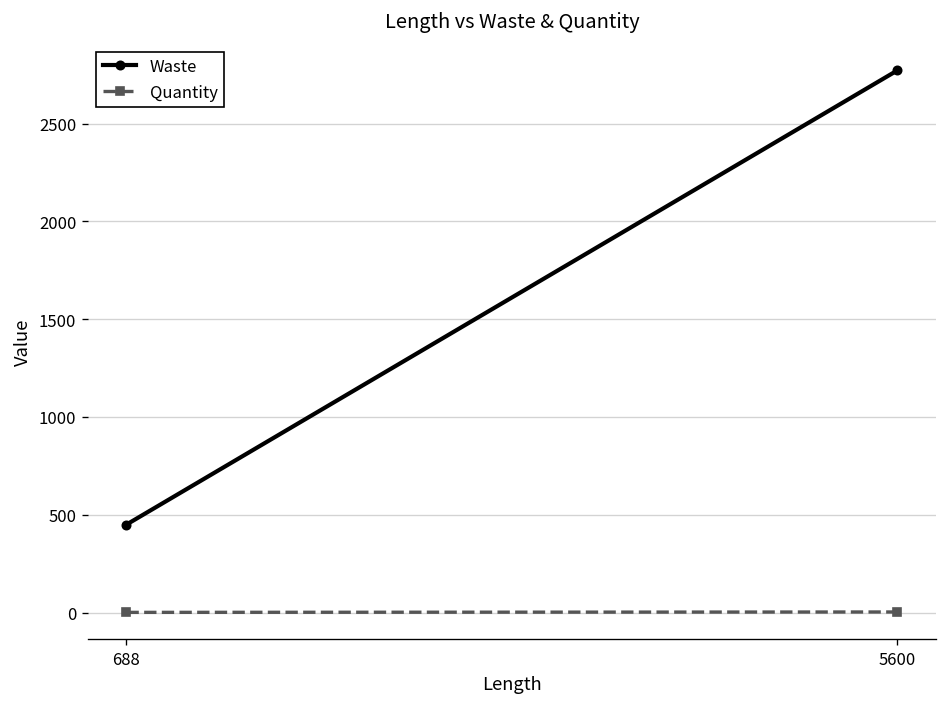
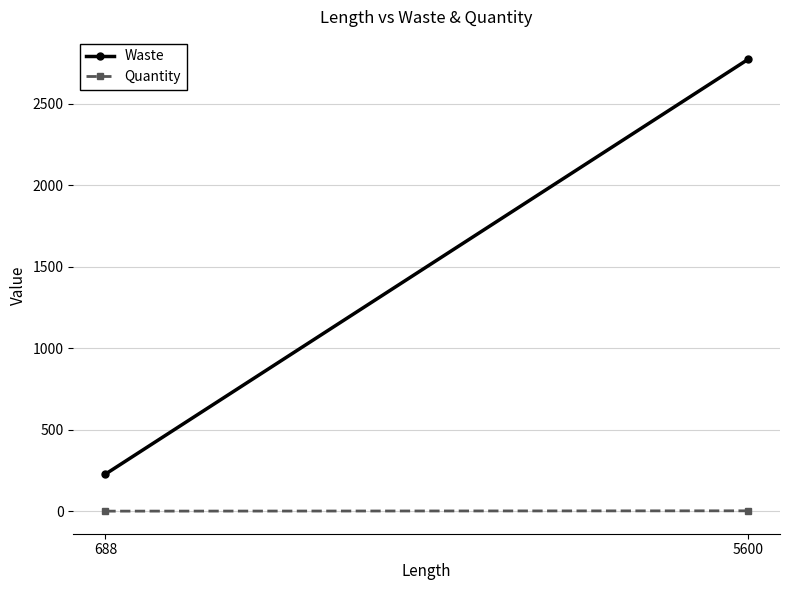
  {
    "Waste": {
-     "688": 450,
+     "688": 230,
      "5600": 2770
    },
    "Quantity": {
      "688": 0,
      "5600": 0
    }
  }
